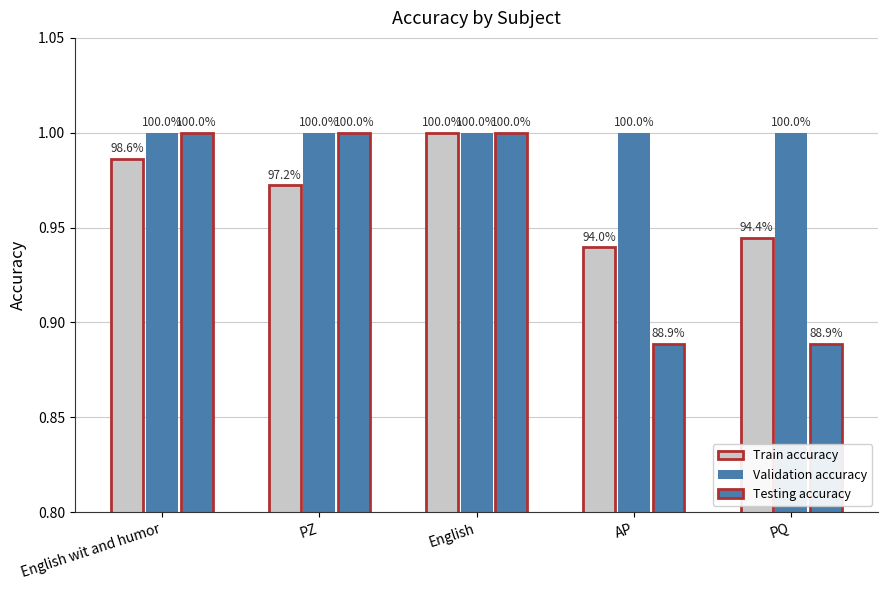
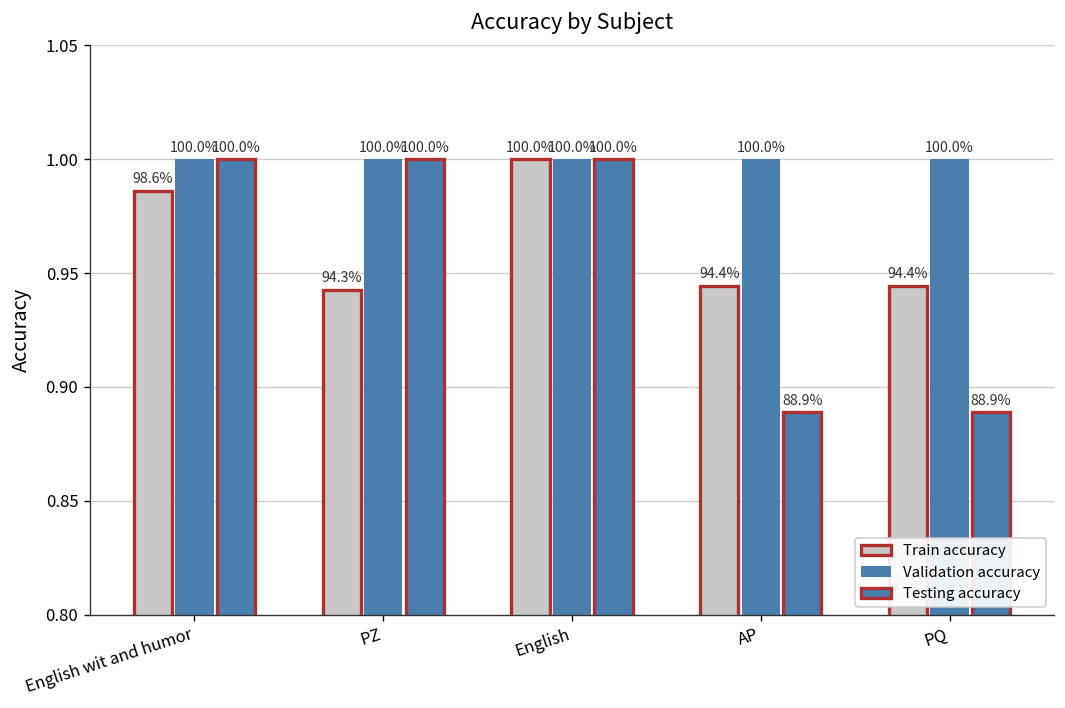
  {
    "Train accuracy": {
      "English wit and humor": "98.6%",
-     "PZ": "97.2%",
+     "PZ": "94.3%",
      "English": "100.0%",
-     "AP": "94.0%",
+     "AP": "94.4%",
      "PQ": "94.4%"
    }
  }
